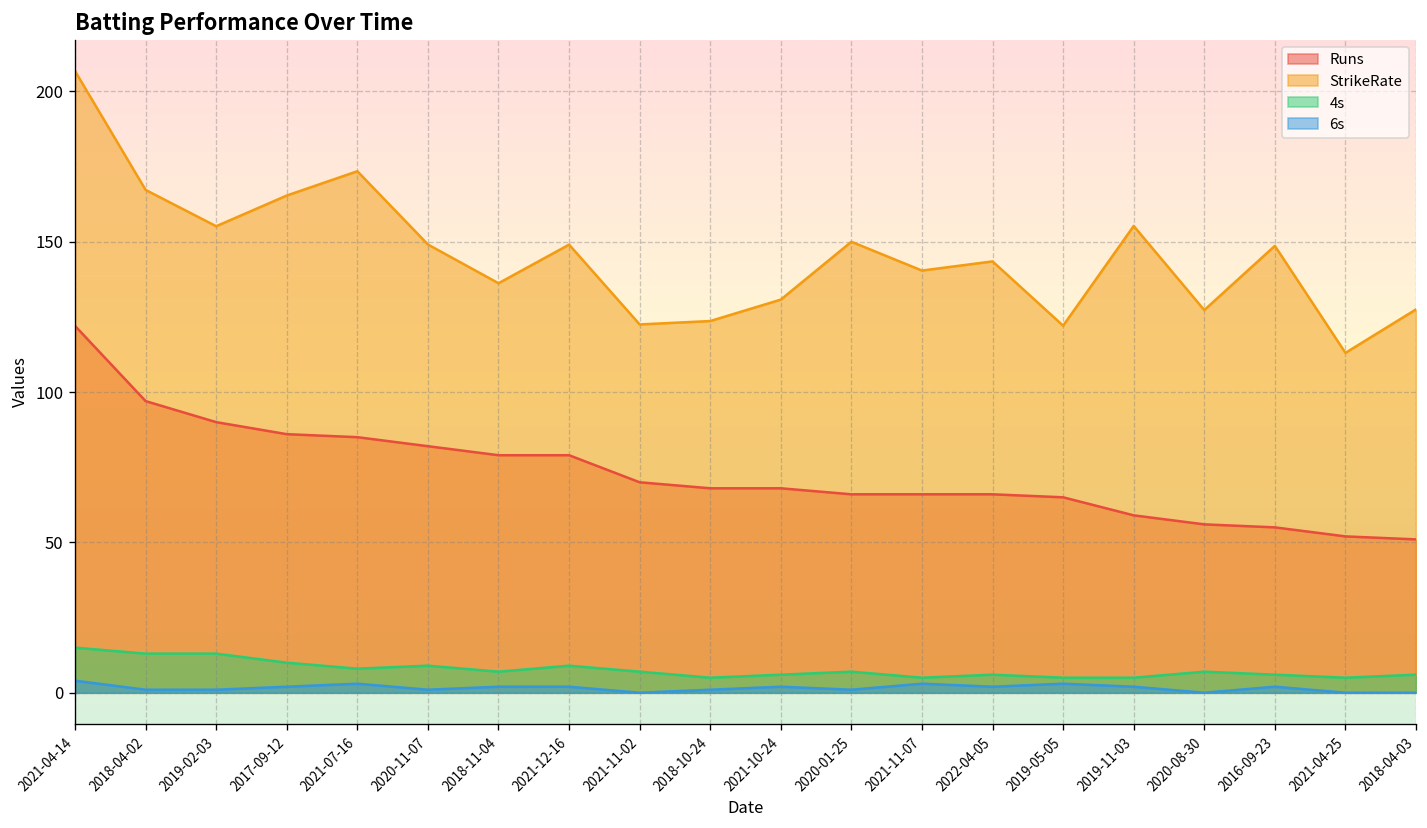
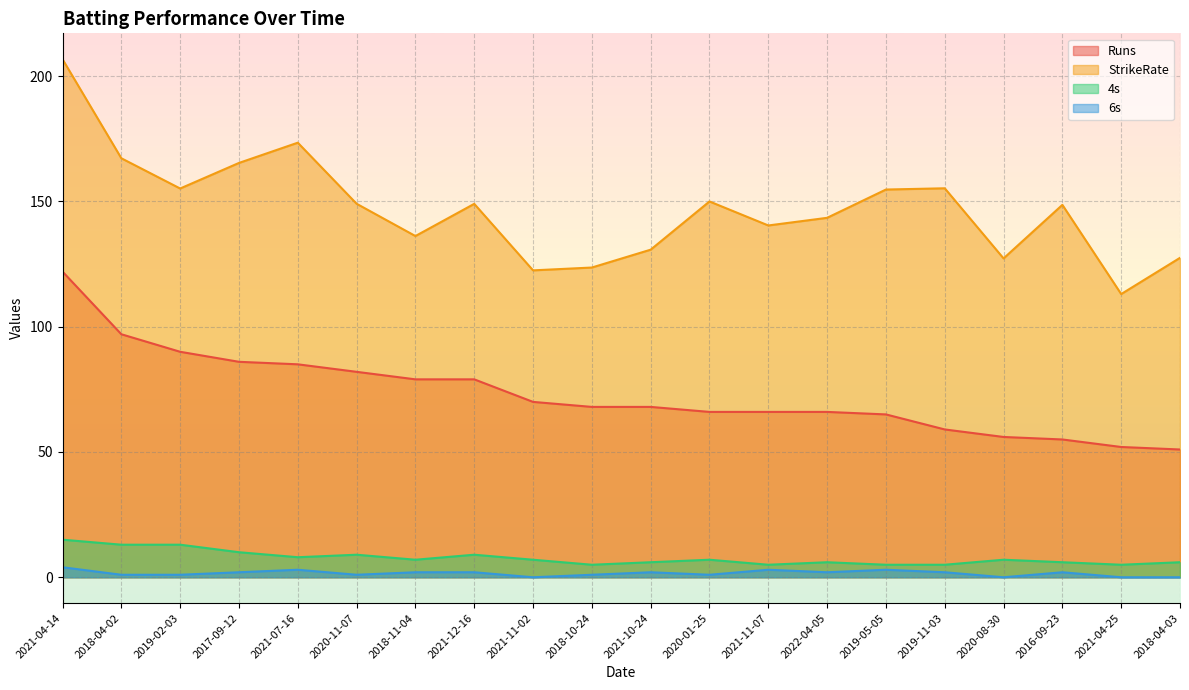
  {
    "Runs": {
      "2021-04-14": 122,
      "2018-04-02": 97,
      "2019-02-03": 90,
      "2017-09-12": 86,
      "2021-07-16": 85,
      "2020-11-07": 82,
      "2018-11-04": 79,
      "2021-12-16": 79,
      "2021-11-02": 70,
      "2018-10-24": 68,
      "2021-10-24": 68,
      "2020-01-25": 66,
      "2021-11-07": 66,
      "2022-04-05": 66,
      "2019-05-05": 65,
      "2019-11-03": 59,
      "2020-08-30": 56,
      "2016-09-23": 55,
      "2021-04-25": 52,
      "2018-04-03": 51
    },
    "StrikeRate": {
      "2021-04-14": 207,
      "2018-04-02": 167,
      "2019-02-03": 155,
      "2017-09-12": 165,
      "2021-07-16": 173,
      "2020-11-07": 149,
      "2018-11-04": 136,
      "2021-12-16": 149,
      "2021-11-02": 123,
      "2018-10-24": 124,
      "2021-10-24": 131,
      "2020-01-25": 150,
      "2021-11-07": 140,
      "2022-04-05": 143,
-     "2019-05-05": 122,
+     "2019-05-05": 155,
      "2019-11-03": 155,
      "2020-08-30": 127,
      "2016-09-23": 149,
      "2021-04-25": 113,
      "2018-04-03": 128
    },
    "4s": {
      "2021-04-14": 15,
      "2018-04-02": 13,
      "2019-02-03": 13,
      "2017-09-12": 10,
      "2021-07-16": 8,
      "2020-11-07": 9,
      "2018-11-04": 7,
      "2021-12-16": 9,
      "2021-11-02": 7,
      "2018-10-24": 5,
      "2021-10-24": 6,
      "2020-01-25": 7,
      "2021-11-07": 5,
      "2022-04-05": 6,
      "2019-05-05": 5,
      "2019-11-03": 5,
      "2020-08-30": 7,
      "2016-09-23": 6,
      "2021-04-25": 5,
      "2018-04-03": 6
    },
    "6s": {
      "2021-04-14": 4,
      "2018-04-02": 1,
      "2019-02-03": 1,
      "2017-09-12": 2,
      "2021-07-16": 3,
      "2020-11-07": 1,
      "2018-11-04": 2,
      "2021-12-16": 2,
      "2021-11-02": 0,
      "2018-10-24": 1,
      "2021-10-24": 2,
      "2020-01-25": 1,
      "2021-11-07": 3,
      "2022-04-05": 2,
      "2019-05-05": 3,
      "2019-11-03": 2,
      "2020-08-30": 0,
      "2016-09-23": 2,
      "2021-04-25": 0,
      "2018-04-03": 0
    }
  }
